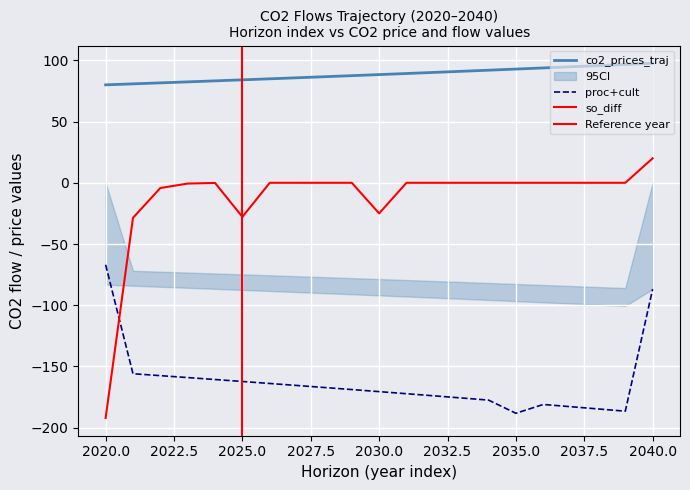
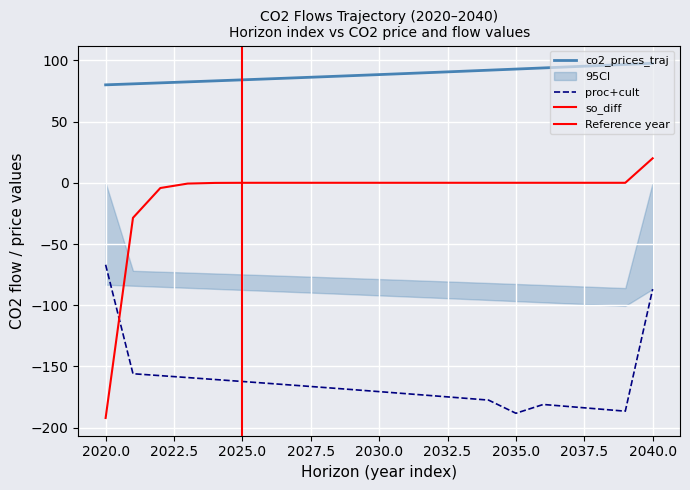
  {
    "proc+cult": {
      "2020.0": -67,
      "2025.0": -162,
      "2030.0": -171,
      "2035.0": -188,
      "2040.0": -87
    },
    "so_diff": {
      "2020.0": -192,
-     "2025.0": -28,
-     "2030.0": -25,
+     "2025.0": 0,
+     "2030.0": 0,
      "2035.0": 0,
      "2040.0": 20
    }
  }
